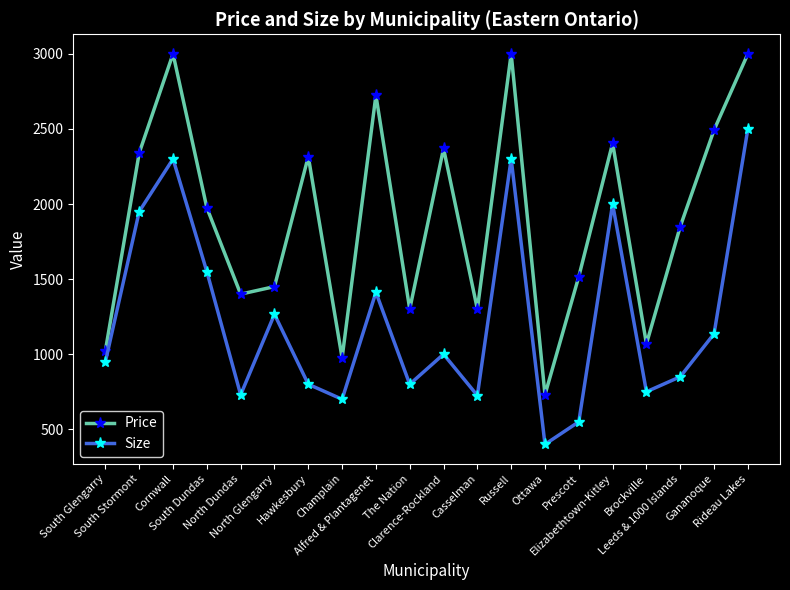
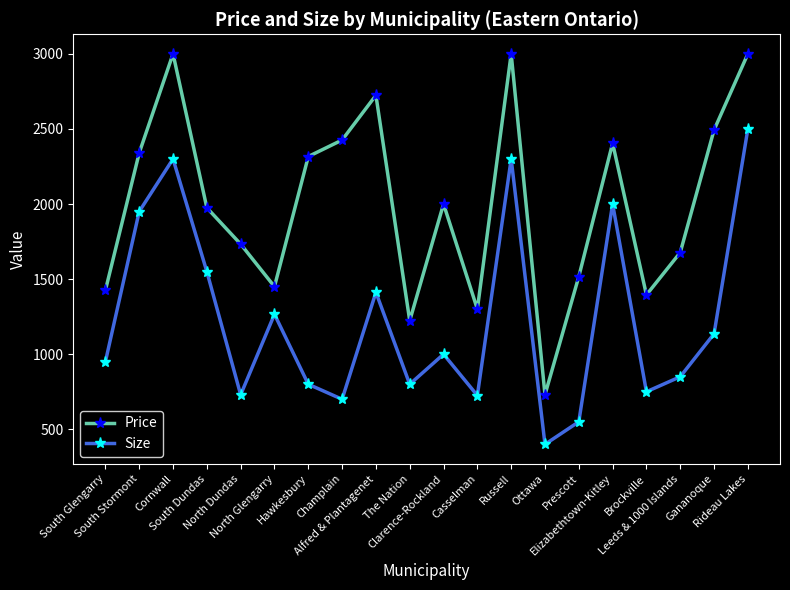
  {
    "Price": {
-     "South Glengarry": 1020,
+     "South Glengarry": 1430,
      "South Stormont": 2340,
      "Cornwall": 3000,
      "South Dundas": 1980,
-     "North Dundas": 1400,
+     "North Dundas": 1730,
      "North Glengarry": 1450,
      "Hawkesbury": 2320,
-     "Champlain": 980,
+     "Champlain": 2430,
      "Alfred & Plantagenet": 2720,
-     "The Nation": 1300,
-     "Clarence-Rockland": 2370,
+     "The Nation": 1220,
+     "Clarence-Rockland": 2000,
      "Casselman": 1300,
      "Russell": 3000,
      "Ottawa": 730,
      "Prescott": 1520,
      "Elizabethtown-Kitley": 2410,
-     "Brockville": 1070,
-     "Leeds & 1000 Islands": 1850,
+     "Brockville": 1400,
+     "Leeds & 1000 Islands": 1680,
      "Gananoque": 2490,
      "Rideau Lakes": 3000
    },
    "Size": {
      "South Glengarry": 950,
      "South Stormont": 1950,
      "Cornwall": 2300,
      "South Dundas": 1550,
      "North Dundas": 730,
      "North Glengarry": 1270,
      "Hawkesbury": 800,
      "Champlain": 700,
      "Alfred & Plantagenet": 1410,
      "The Nation": 800,
      "Clarence-Rockland": 1000,
      "Casselman": 730,
      "Russell": 2300,
      "Ottawa": 400,
      "Prescott": 550,
      "Elizabethtown-Kitley": 2000,
      "Brockville": 750,
      "Leeds & 1000 Islands": 850,
      "Gananoque": 1140,
      "Rideau Lakes": 2500
    }
  }
